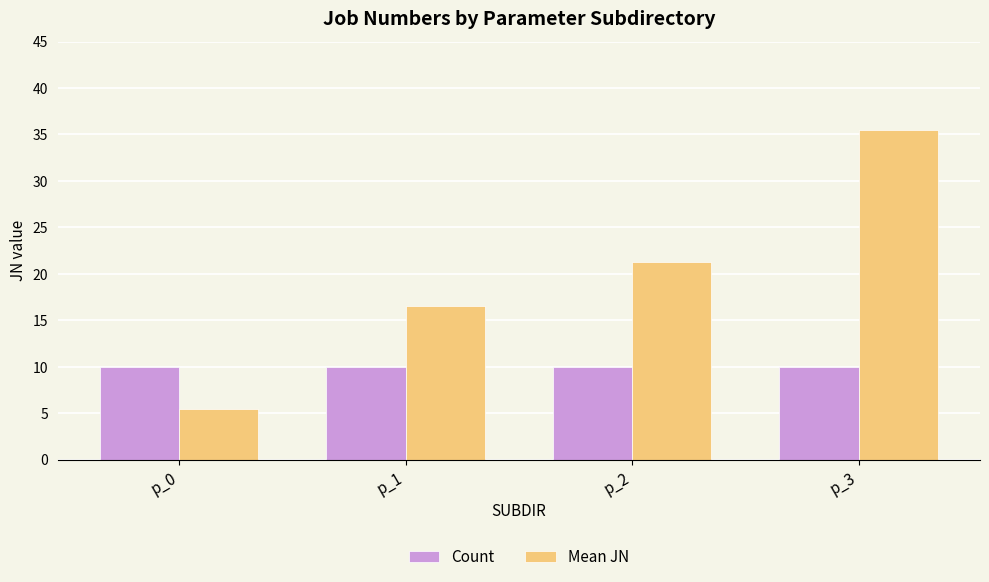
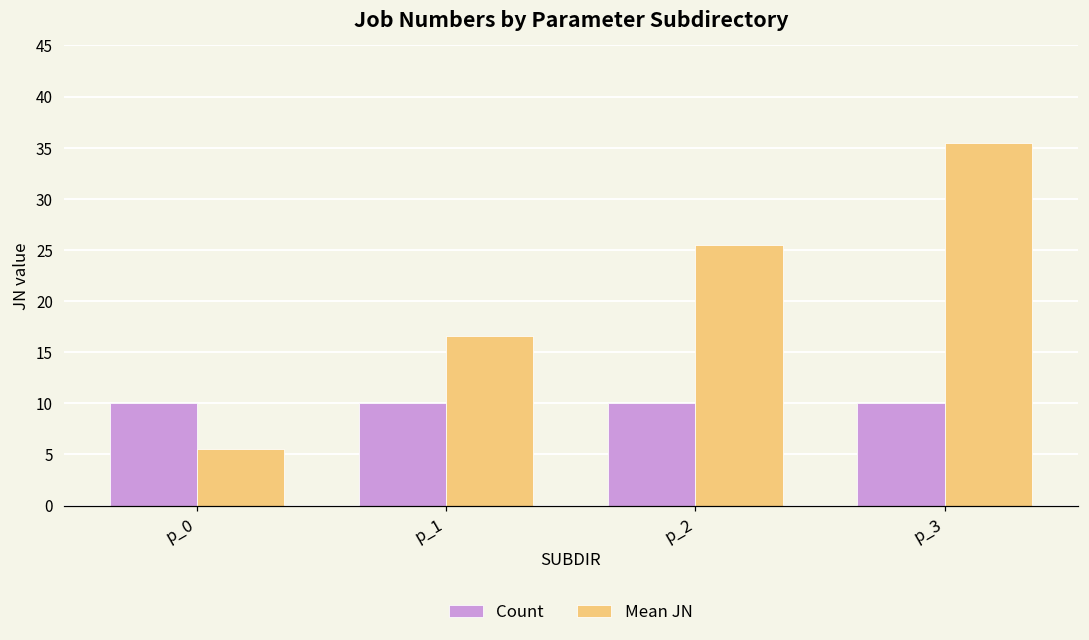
  {
    "Count": {
      "p_0": 10,
      "p_1": 10,
      "p_2": 10,
      "p_3": 10
    },
    "Mean JN": {
      "p_0": 6,
      "p_1": 17,
-     "p_2": 21,
+     "p_2": 26,
      "p_3": 36
    }
  }
